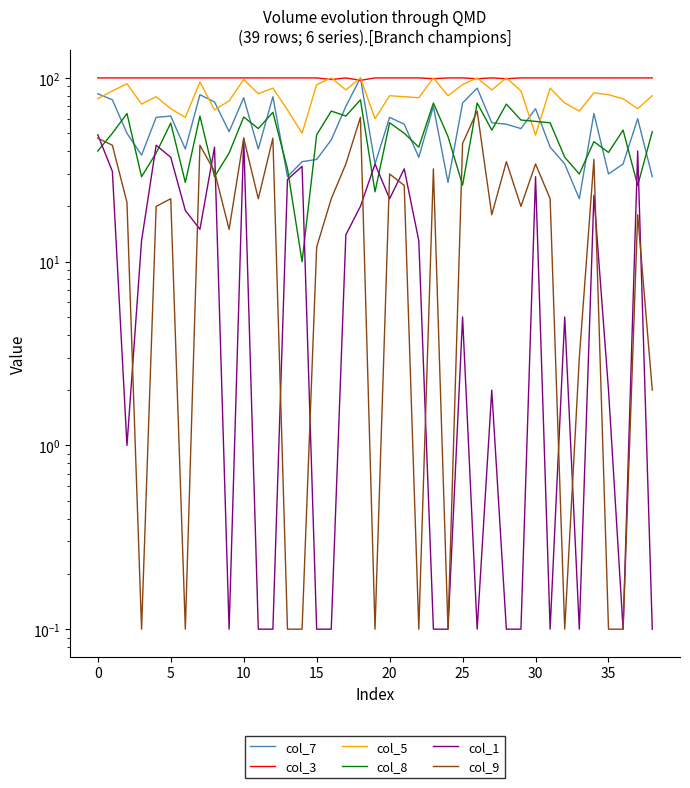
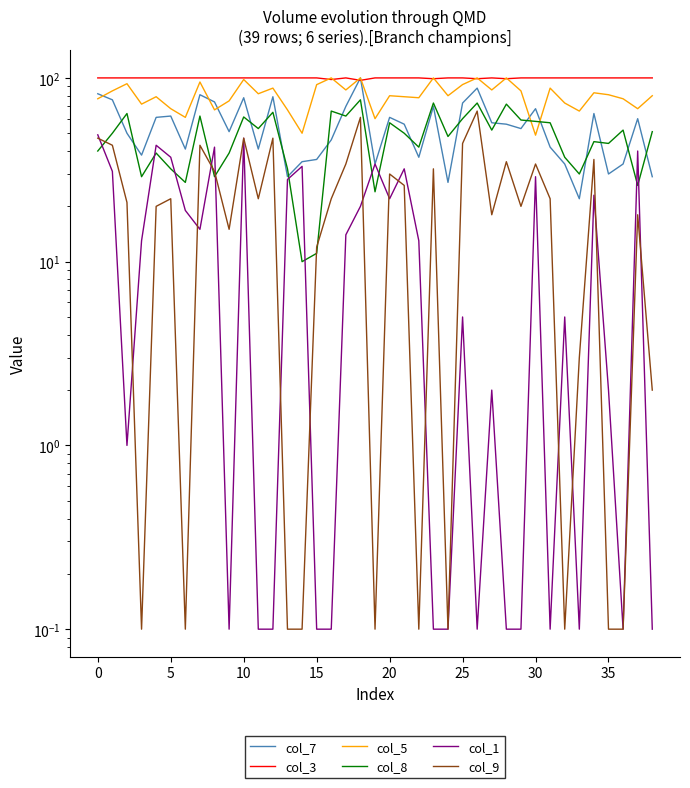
  {
    "col_7": {
      "0": 80,
      "5": 62,
      "10": 78,
      "15": 36,
      "20": 61,
      "25": 73,
      "30": 68,
      "35": 30
    },
    "col_3": {
      "0": 100,
      "5": 100,
      "15": 100,
      "20": 100,
      "25": 100,
      "30": 100,
      "35": 100
    },
    "col_5": {
      "0": 77,
      "5": 68,
      "15": 90,
      "20": 80,
      "25": 90,
      "30": 49,
      "35": 80
    },
    "col_8": {
      "0": 40,
-     "5": 57,
+     "5": 32,
      "10": 61,
-     "15": 49,
+     "15": 11,
      "20": 57,
-     "25": 26,
+     "25": 60,
      "30": 58,
-     "35": 39
+     "35": 44
    },
    "col_1": {
      "0": 49,
      "5": 37,
      "15": 0.10,
      "20": 22,
      "25": 5,
      "30": 29,
      "35": 2
    },
    "col_9": {
      "0": 47,
      "5": 22,
      "15": 12,
      "20": 30,
      "25": 44,
      "30": 34,
      "35": 0.10
    }
  }
